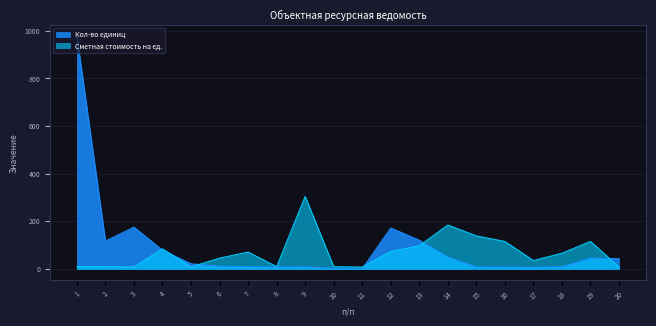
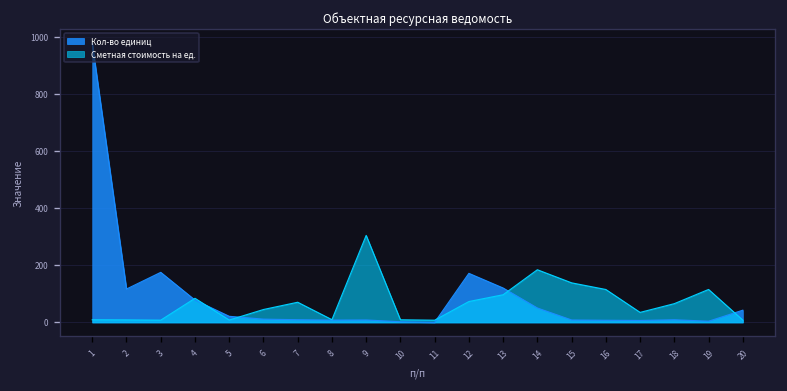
  {
    "Кол-во единиц": {
      "2": 120,
      "3": 180,
      "5": 20,
      "6": 10,
      "7": 10,
      "9": 10,
      "12": 170,
      "13": 120,
      "14": 50,
      "15": 10,
      "16": 10,
      "17": 10,
      "18": 10,
-     "19": 50,
+     "19": 0,
      "20": 40
    },
    "Сметная стоимость на ед.": {
      "1": 10,
      "2": 10,
      "3": 10,
      "5": 10,
      "6": 50,
      "7": 70,
      "9": 300,
      "12": 70,
      "13": 100,
      "14": 180,
      "15": 140,
      "16": 120,
      "17": 40,
      "18": 70,
      "19": 120,
      "20": 10
    }
  }
